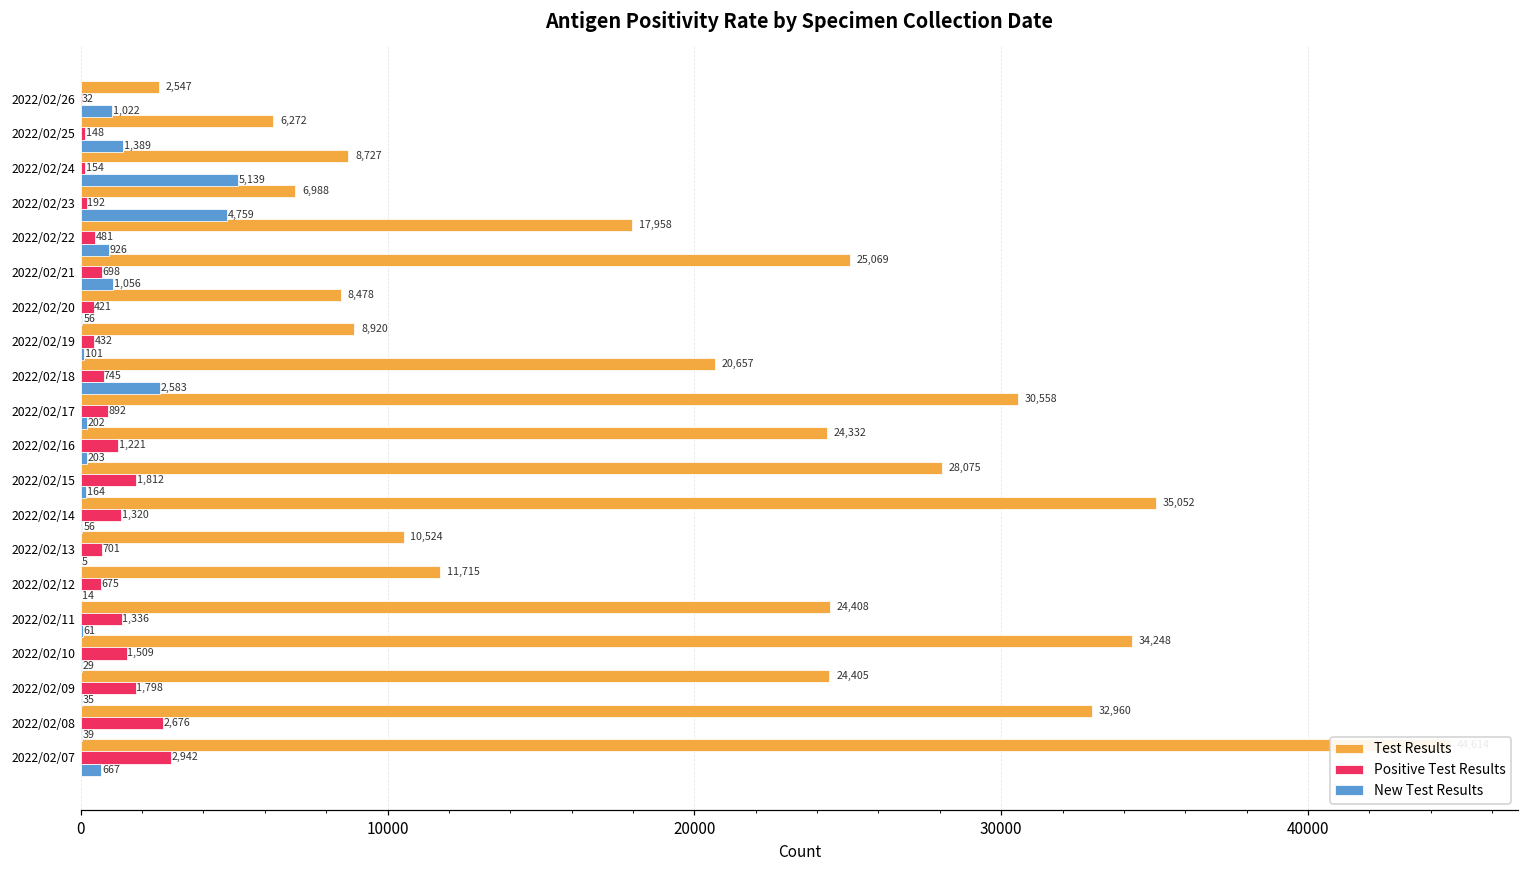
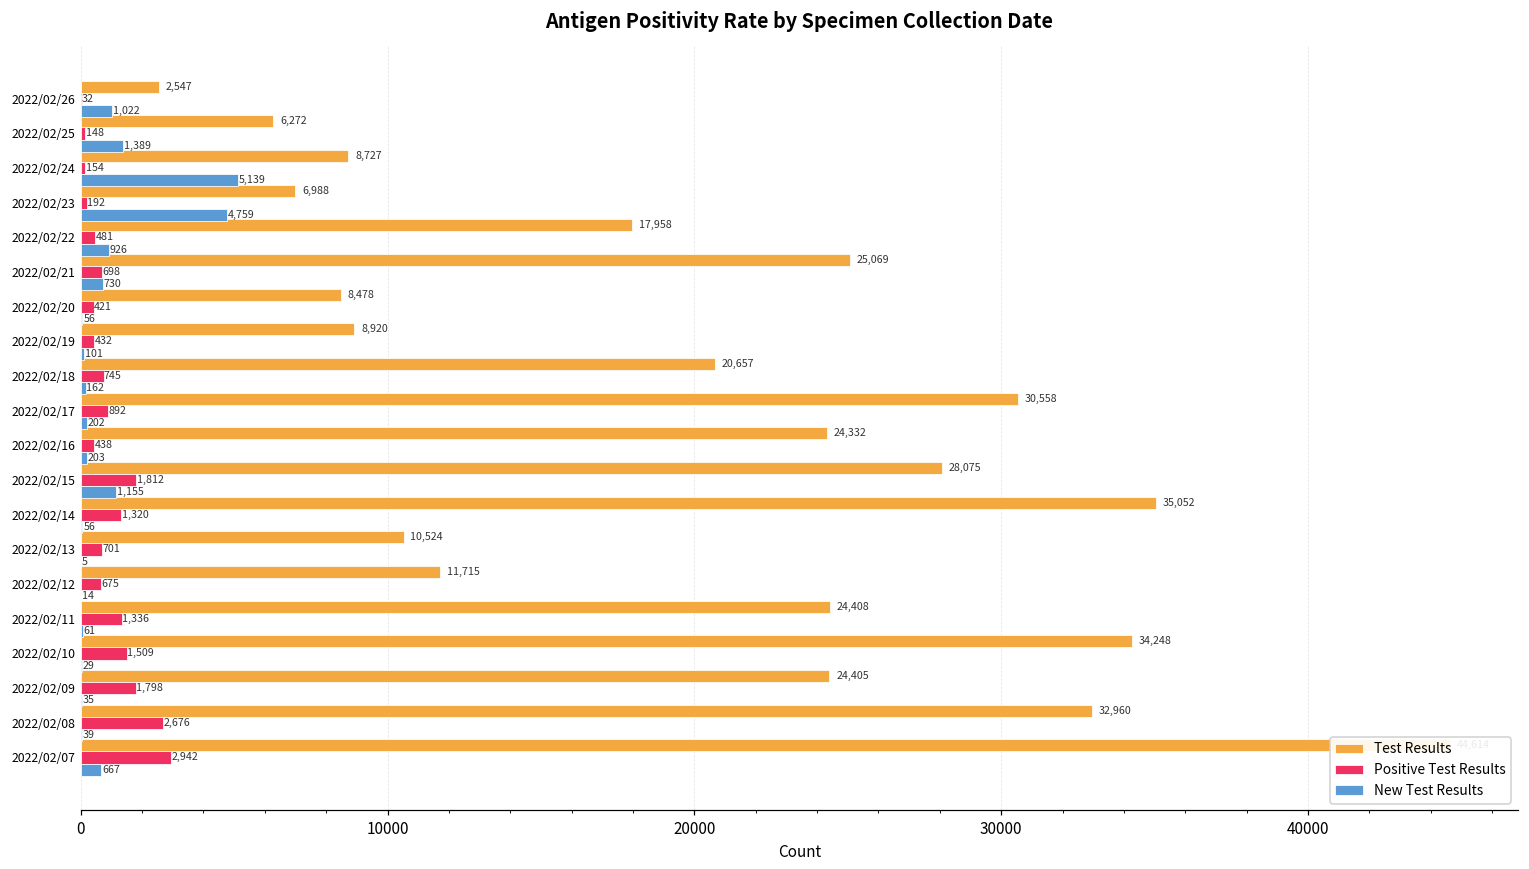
  {
    "Test Results": {
      "2022/02/26": "2,547",
      "2022/02/25": "6,272",
      "2022/02/24": "8,727",
      "2022/02/23": "6,988",
      "2022/02/22": "17,958",
      "2022/02/21": "25,069",
      "2022/02/20": "8,478",
      "2022/02/19": "8,920",
      "2022/02/18": "20,657",
      "2022/02/17": "30,558",
      "2022/02/16": "24,332",
      "2022/02/15": "28,075",
      "2022/02/14": "35,052",
      "2022/02/13": "10,524",
      "2022/02/12": "11,715",
      "2022/02/11": "24,408",
      "2022/02/10": "34,248",
      "2022/02/09": "24,405",
      "2022/02/08": "32,960"
    },
    "Positive Test Results": {
      "2022/02/26": "32",
      "2022/02/25": "148",
      "2022/02/24": "154",
      "2022/02/23": "192",
      "2022/02/22": "481",
      "2022/02/21": "698",
      "2022/02/20": "421",
      "2022/02/19": "432",
      "2022/02/18": "745",
      "2022/02/17": "892",
-     "2022/02/16": "1,221",
+     "2022/02/16": "438",
      "2022/02/15": "1,812",
      "2022/02/14": "1,320",
      "2022/02/13": "701",
      "2022/02/12": "675",
      "2022/02/11": "1,336",
      "2022/02/10": "1,509",
      "2022/02/09": "1,798",
      "2022/02/08": "2,676",
      "2022/02/07": "2,942"
    },
    "New Test Results": {
      "2022/02/26": "1,022",
      "2022/02/25": "1,389",
      "2022/02/24": "5,139",
      "2022/02/23": "4,759",
      "2022/02/22": "926",
-     "2022/02/21": "1,056",
+     "2022/02/21": "730",
      "2022/02/20": "56",
      "2022/02/19": "101",
-     "2022/02/18": "2,583",
+     "2022/02/18": "162",
      "2022/02/17": "202",
      "2022/02/16": "203",
-     "2022/02/15": "164",
+     "2022/02/15": "1,155",
      "2022/02/14": "56",
      "2022/02/13": "5",
      "2022/02/12": "14",
      "2022/02/11": "61",
      "2022/02/10": "29",
      "2022/02/09": "35",
      "2022/02/08": "39",
      "2022/02/07": "667"
    }
  }
